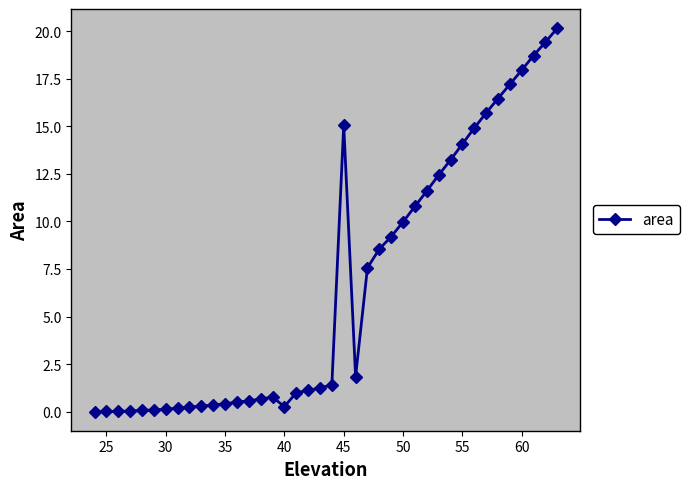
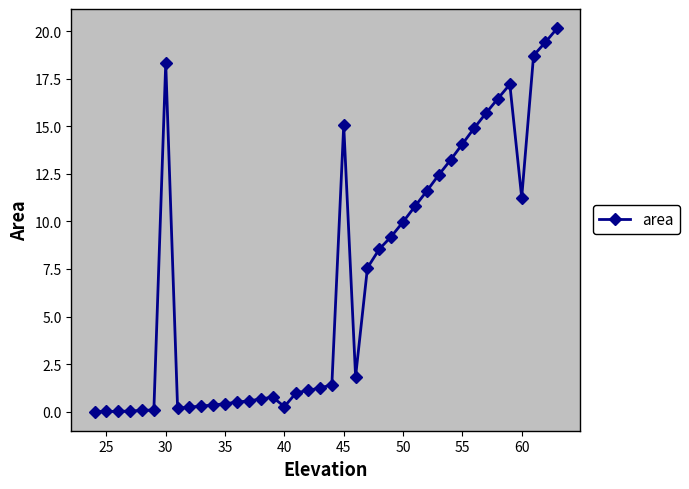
  {
    "25": 0.0,
-   "30": 0.1,
+   "30": 18.3,
    "35": 0.4,
    "40": 0.3,
    "45": 15.1,
    "50": 10.0,
    "55": 14.1,
-   "60": 18.0
+   "60": 11.3
  }
